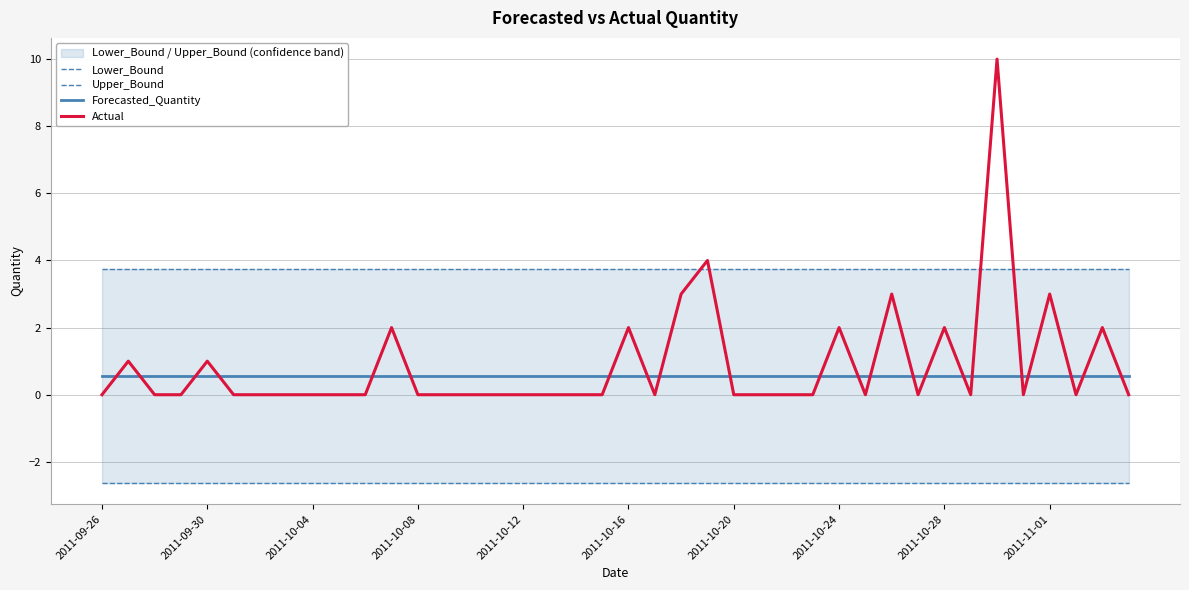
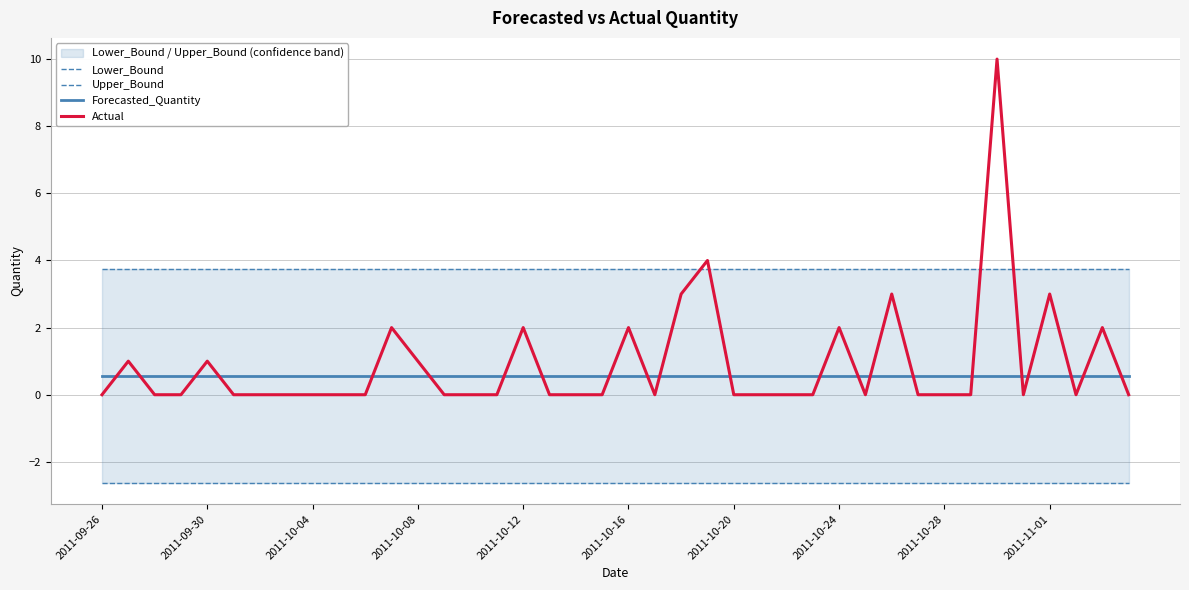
  {
    "Actual": {
      "2011-09-26": 0,
      "2011-09-30": 1,
      "2011-10-04": 0,
-     "2011-10-08": 0,
-     "2011-10-12": 0,
+     "2011-10-08": 1,
+     "2011-10-12": 2,
      "2011-10-16": 2,
      "2011-10-20": 0,
      "2011-10-24": 2,
-     "2011-10-28": 2,
+     "2011-10-28": 0,
      "2011-11-01": 3
    }
  }
